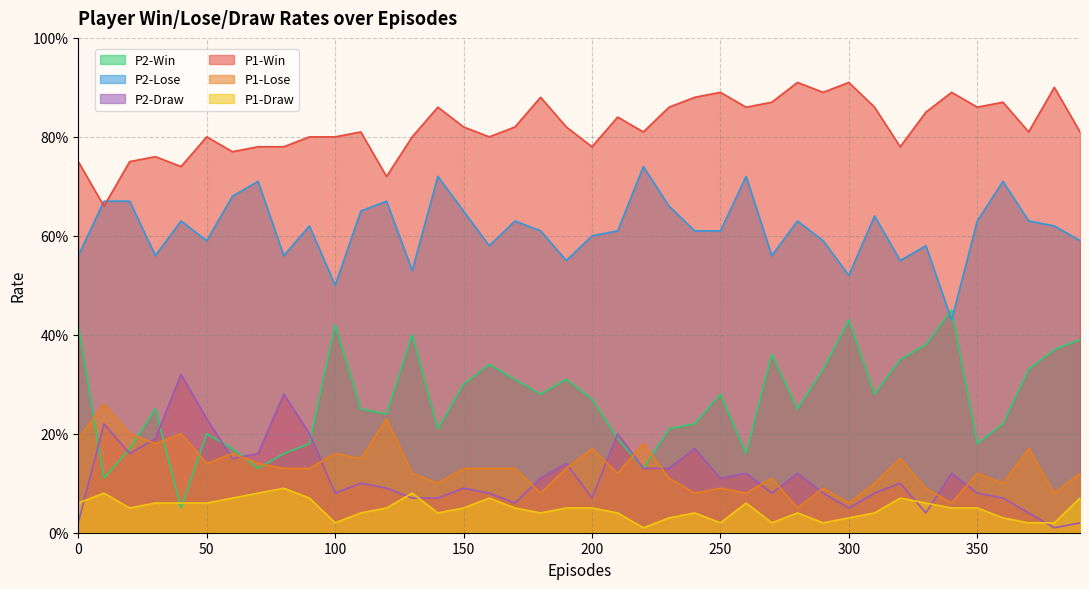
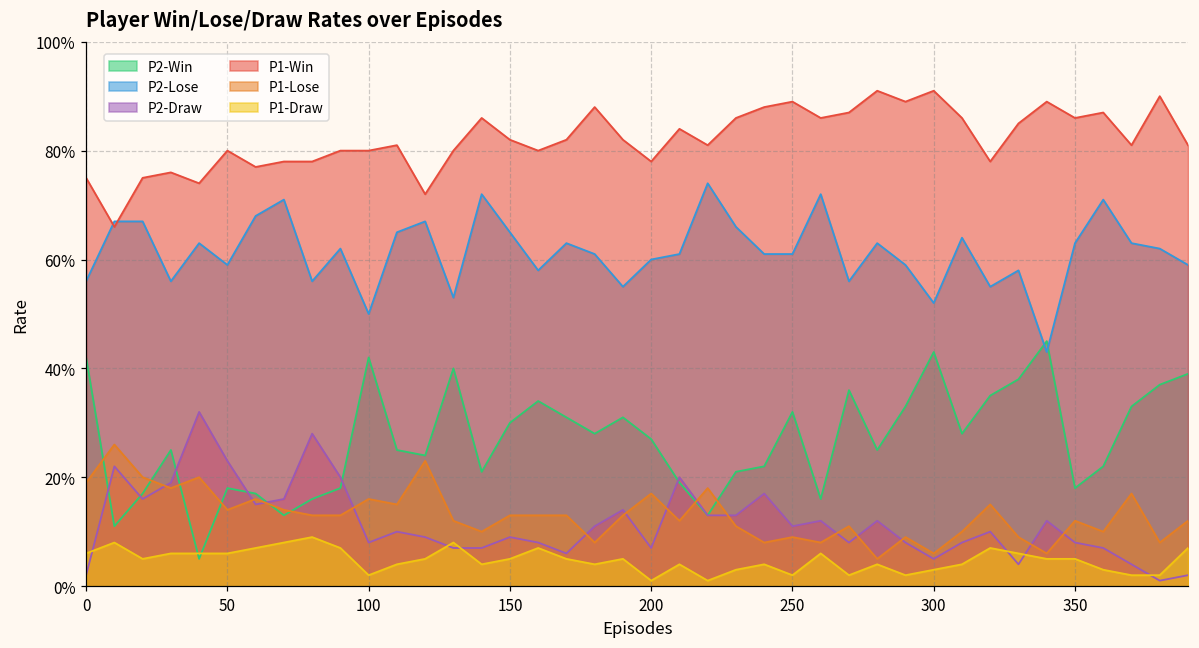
  {
    "P2-Win": {
      "0": "42%",
-     "50": "20%",
+     "50": "18%",
      "100": "42%",
      "150": "30%",
      "200": "27%",
-     "250": "28%",
+     "250": "32%",
      "300": "43%",
      "350": "18%"
    },
    "P2-Lose": {
      "0": "56%",
      "50": "59%",
      "100": "50%",
      "150": "65%",
      "200": "60%",
      "250": "61%",
      "300": "52%",
      "350": "63%"
    },
    "P2-Draw": {
      "0": "2%",
      "50": "23%",
      "100": "8%",
      "150": "9%",
      "200": "7%",
      "250": "11%",
      "300": "5%",
      "350": "8%"
    },
    "P1-Draw": {
      "0": "6%",
      "50": "6%",
      "100": "2%",
      "150": "5%",
-     "200": "5%",
+     "200": "1%",
      "250": "2%",
      "300": "3%",
      "350": "5%"
    }
  }
